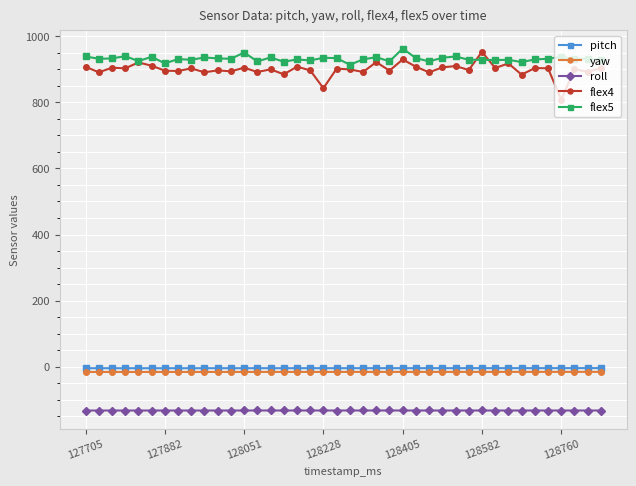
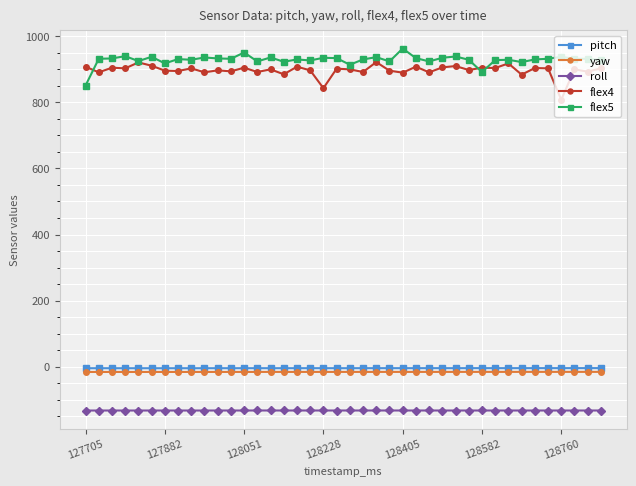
  {
    "pitch": {
      "127705": 0,
      "127882": 0,
      "128051": 0,
      "128228": 0,
      "128405": 0,
      "128582": 0,
      "128760": 0
    },
    "yaw": {
      "127705": -20,
      "127882": -20,
      "128051": -20,
      "128228": -20,
      "128405": -20,
      "128582": -20,
      "128760": -20
    },
    "roll": {
      "127705": -130,
      "127882": -130,
      "128051": -130,
      "128228": -130,
      "128405": -130,
      "128582": -130,
      "128760": -130
    },
    "flex4": {
      "127705": 910,
      "127882": 900,
      "128051": 910,
      "128228": 840,
-     "128405": 930,
-     "128582": 950
+     "128405": 890,
+     "128582": 910
    },
    "flex5": {
-     "127705": 940,
+     "127705": 850,
      "127882": 920,
      "128051": 950,
      "128228": 940,
      "128405": 960,
-     "128582": 930
+     "128582": 890
    }
  }
